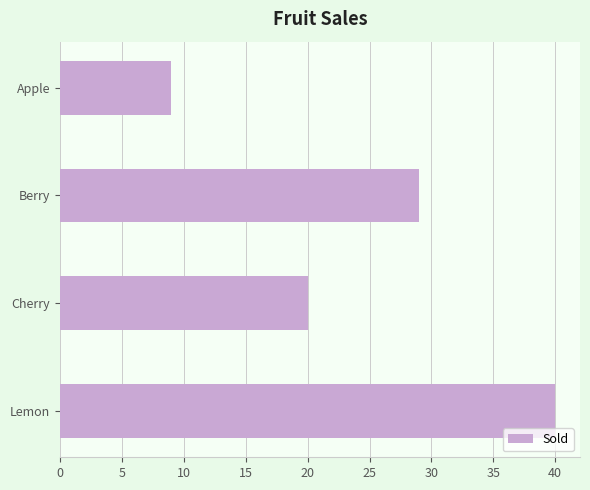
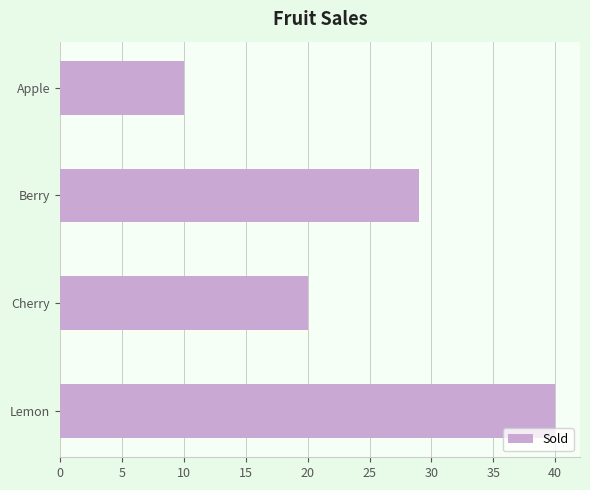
  {
-   "Apple": 9,
+   "Apple": 10,
    "Berry": 29,
    "Cherry": 20,
    "Lemon": 40
  }
